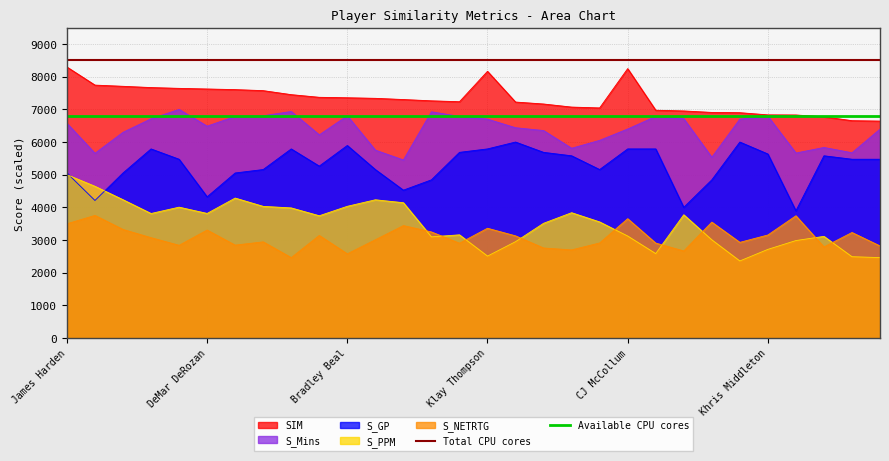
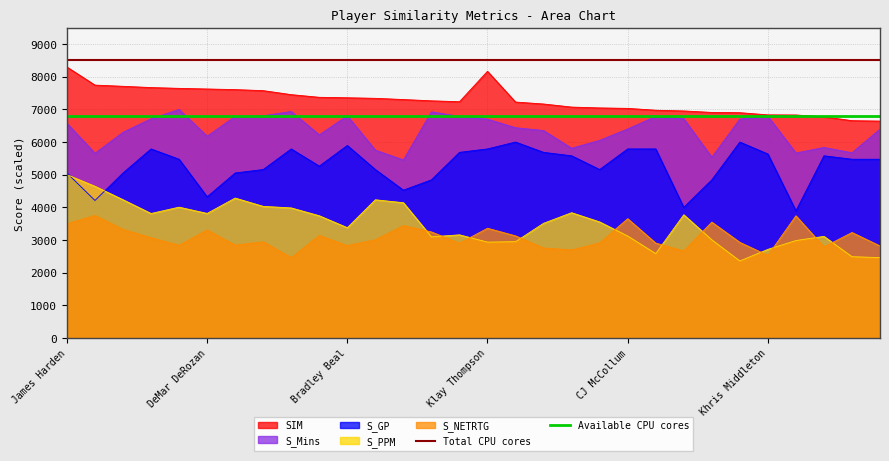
  {
    "SIM": {
      "James Harden": 8300,
      "DeMar DeRozan": 7600,
      "Bradley Beal": 7400,
      "Klay Thompson": 8200,
-     "CJ McCollum": 8200
+     "CJ McCollum": 7000
    },
    "S_Mins": {
      "James Harden": 6600,
-     "DeMar DeRozan": 6500,
+     "DeMar DeRozan": 6200,
      "Bradley Beal": 6800,
      "Klay Thompson": 6700,
      "CJ McCollum": 6400
    },
    "S_GP": {
      "DeMar DeRozan": 4300,
      "Bradley Beal": 5900,
      "Klay Thompson": 5800,
      "CJ McCollum": 5800,
      "Khris Middleton": 5600
    },
    "S_PPM": {
      "DeMar DeRozan": 3800,
-     "Bradley Beal": 4000,
-     "Klay Thompson": 2500,
+     "Bradley Beal": 3400,
+     "Klay Thompson": 2900,
      "CJ McCollum": 3100,
      "Khris Middleton": 2700
    },
    "S_NETRTG": {
      "James Harden": 3500,
      "DeMar DeRozan": 3300,
-     "Bradley Beal": 2600,
+     "Bradley Beal": 2800,
      "Klay Thompson": 3400,
      "CJ McCollum": 3700,
-     "Khris Middleton": 3200
+     "Khris Middleton": 2500
    }
  }
